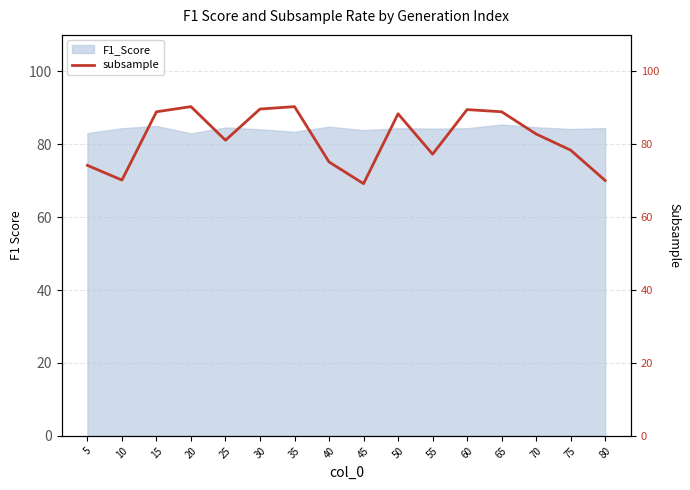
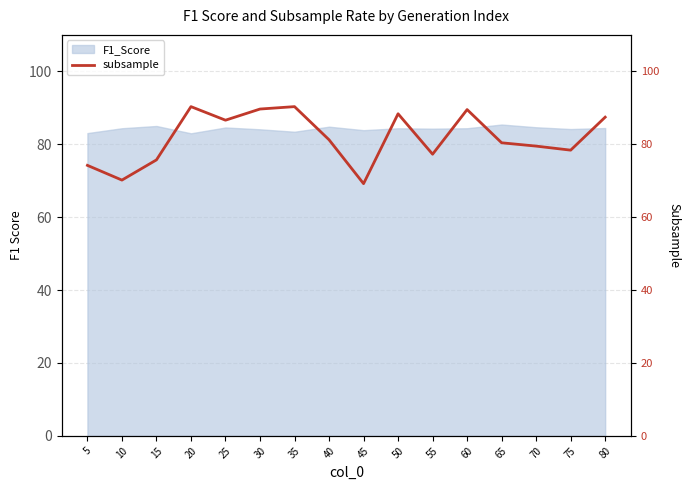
  {
    "F1_Score": {
      "5": 83,
      "10": 84,
      "15": 85,
      "20": 83,
      "25": 85,
      "30": 84,
      "35": 83,
      "40": 85,
      "45": 84,
      "50": 84,
      "55": 84,
      "60": 84,
      "65": 85,
      "70": 85,
      "75": 84,
      "80": 84
    },
    "subsample": {
      "5": 74,
      "10": 70,
-     "15": 89,
+     "15": 76,
      "20": 90,
-     "25": 81,
+     "25": 87,
      "30": 90,
      "35": 90,
-     "40": 75,
+     "40": 81,
      "45": 69,
      "50": 88,
      "55": 77,
      "60": 90,
-     "65": 89,
-     "70": 83,
+     "65": 80,
+     "70": 79,
      "75": 78,
-     "80": 70
+     "80": 87
    }
  }
